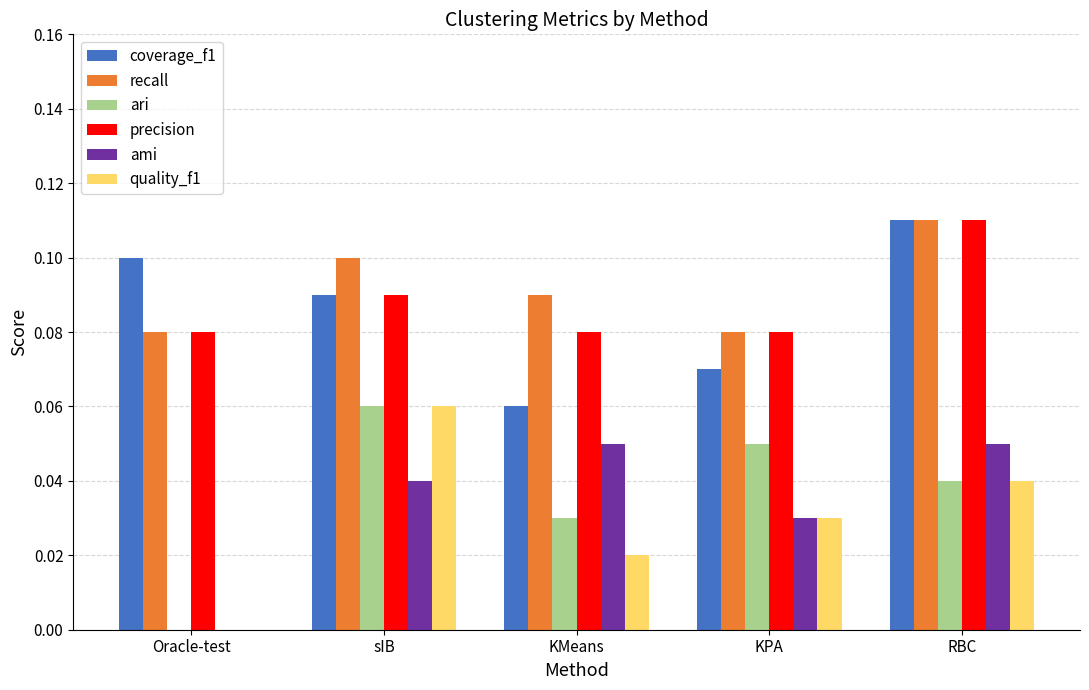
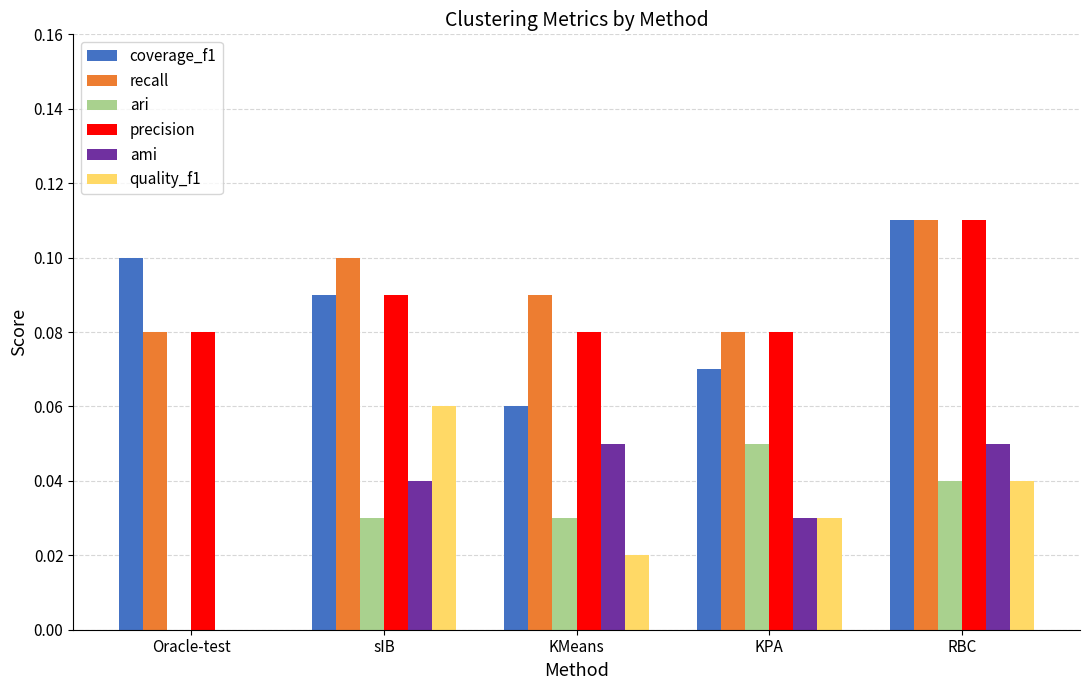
  {
    "coverage_f1": {
      "Oracle-test": 0.10,
      "sIB": 0.09,
      "KMeans": 0.06,
      "KPA": 0.07,
      "RBC": 0.11
    },
    "recall": {
      "Oracle-test": 0.08,
      "sIB": 0.10,
      "KMeans": 0.09,
      "KPA": 0.08,
      "RBC": 0.11
    },
    "ari": {
      "Oracle-test": 0.00,
-     "sIB": 0.06,
+     "sIB": 0.03,
      "KMeans": 0.03,
      "KPA": 0.05,
      "RBC": 0.04
    },
    "precision": {
      "Oracle-test": 0.08,
      "sIB": 0.09,
      "KMeans": 0.08,
      "KPA": 0.08,
      "RBC": 0.11
    },
    "ami": {
      "Oracle-test": 0.00,
      "sIB": 0.04,
      "KMeans": 0.05,
      "KPA": 0.03,
      "RBC": 0.05
    },
    "quality_f1": {
      "Oracle-test": 0.00,
      "sIB": 0.06,
      "KMeans": 0.02,
      "KPA": 0.03,
      "RBC": 0.04
    }
  }
